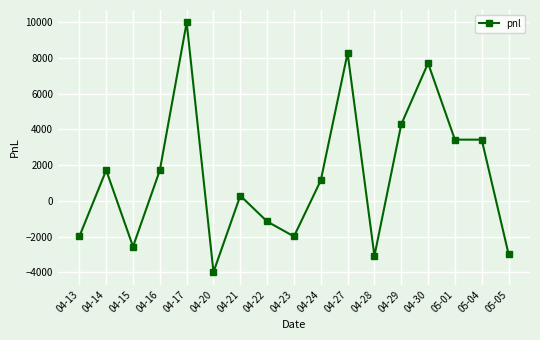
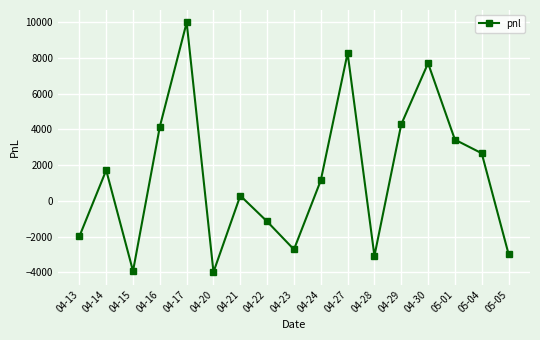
  {
    "04-13": -2000,
    "04-14": 1700,
-   "04-15": -2600,
-   "04-16": 1700,
+   "04-15": -3900,
+   "04-16": 4100,
    "04-17": 10000,
    "04-20": -4000,
    "04-21": 300,
    "04-22": -1200,
-   "04-23": -2000,
+   "04-23": -2700,
    "04-24": 1100,
    "04-27": 8300,
    "04-28": -3100,
    "04-29": 4300,
    "04-30": 7700,
    "05-01": 3400,
-   "05-04": 3400,
+   "05-04": 2700,
    "05-05": -3000
  }
